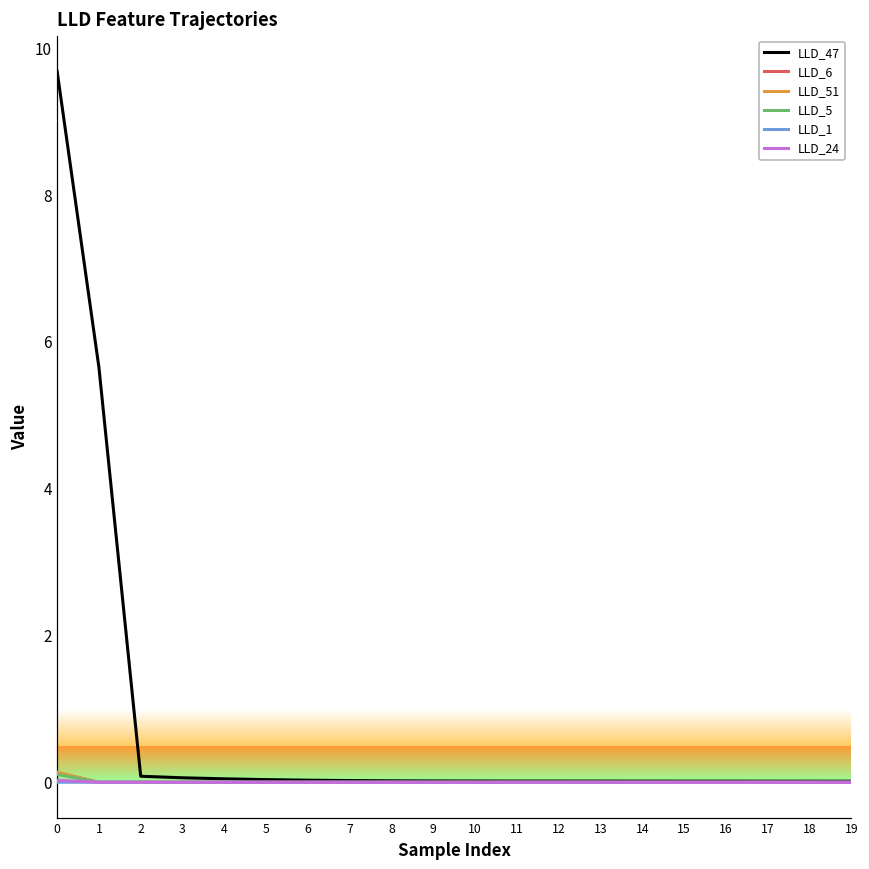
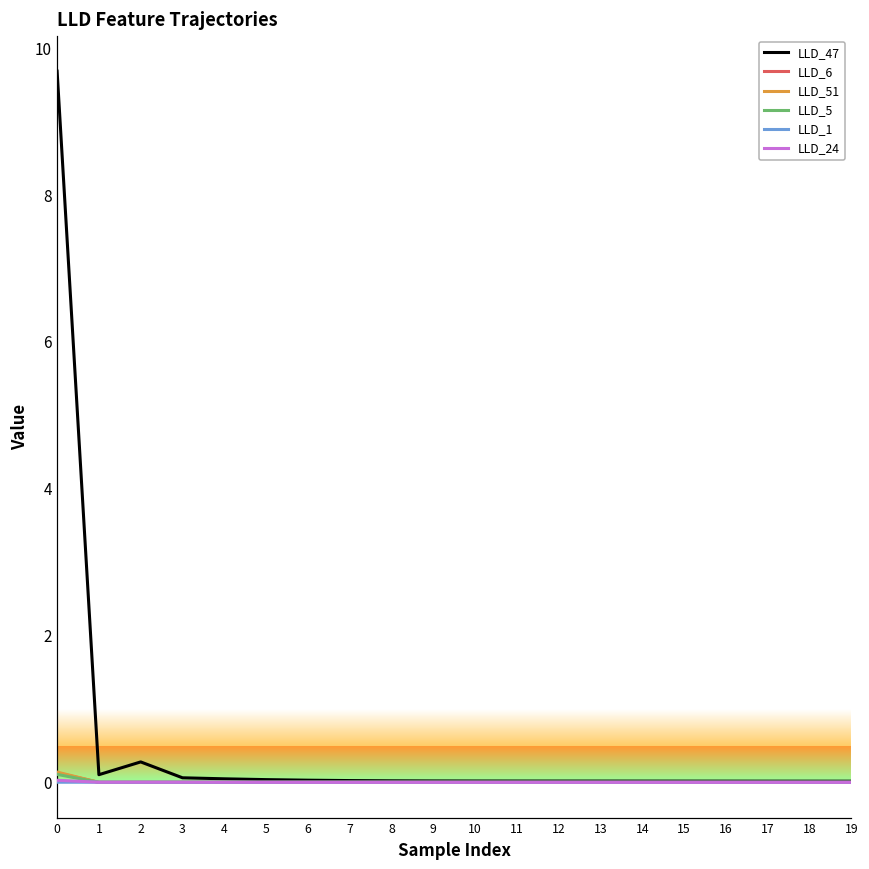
  {
    "LLD_47": {
      "0": 9.7,
-     "1": 5.7,
-     "2": 0.1,
+     "1": 0.1,
+     "2": 0.3,
      "3": 0.1,
      "4": 0.0
    }
  }
